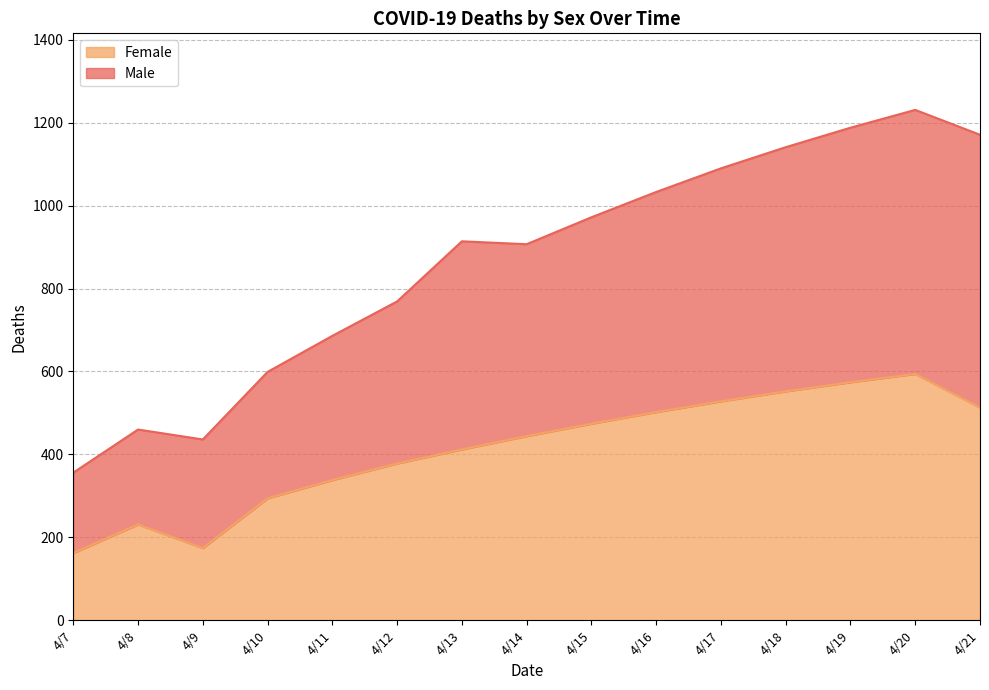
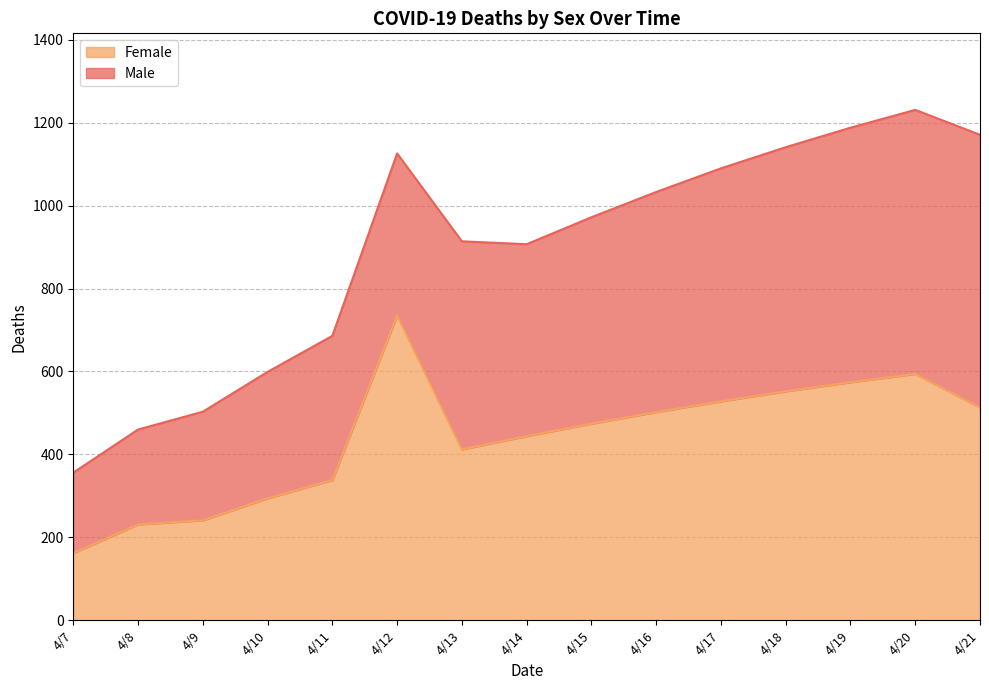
  {
    "Female": {
      "4/7": 160,
      "4/8": 230,
-     "4/9": 170,
+     "4/9": 240,
      "4/10": 290,
      "4/11": 340,
-     "4/12": 380,
+     "4/12": 740,
      "4/13": 410,
      "4/14": 440,
      "4/15": 470,
      "4/16": 500,
      "4/17": 530,
      "4/18": 550,
      "4/19": 570,
      "4/20": 590,
      "4/21": 510
    },
    "Male": {
      "4/7": 190,
      "4/8": 230,
      "4/9": 260,
      "4/10": 310,
      "4/11": 350,
      "4/12": 390,
      "4/13": 500,
      "4/14": 460,
      "4/15": 500,
      "4/16": 530,
      "4/17": 560,
      "4/18": 590,
      "4/19": 610,
      "4/20": 640,
      "4/21": 660
    }
  }
